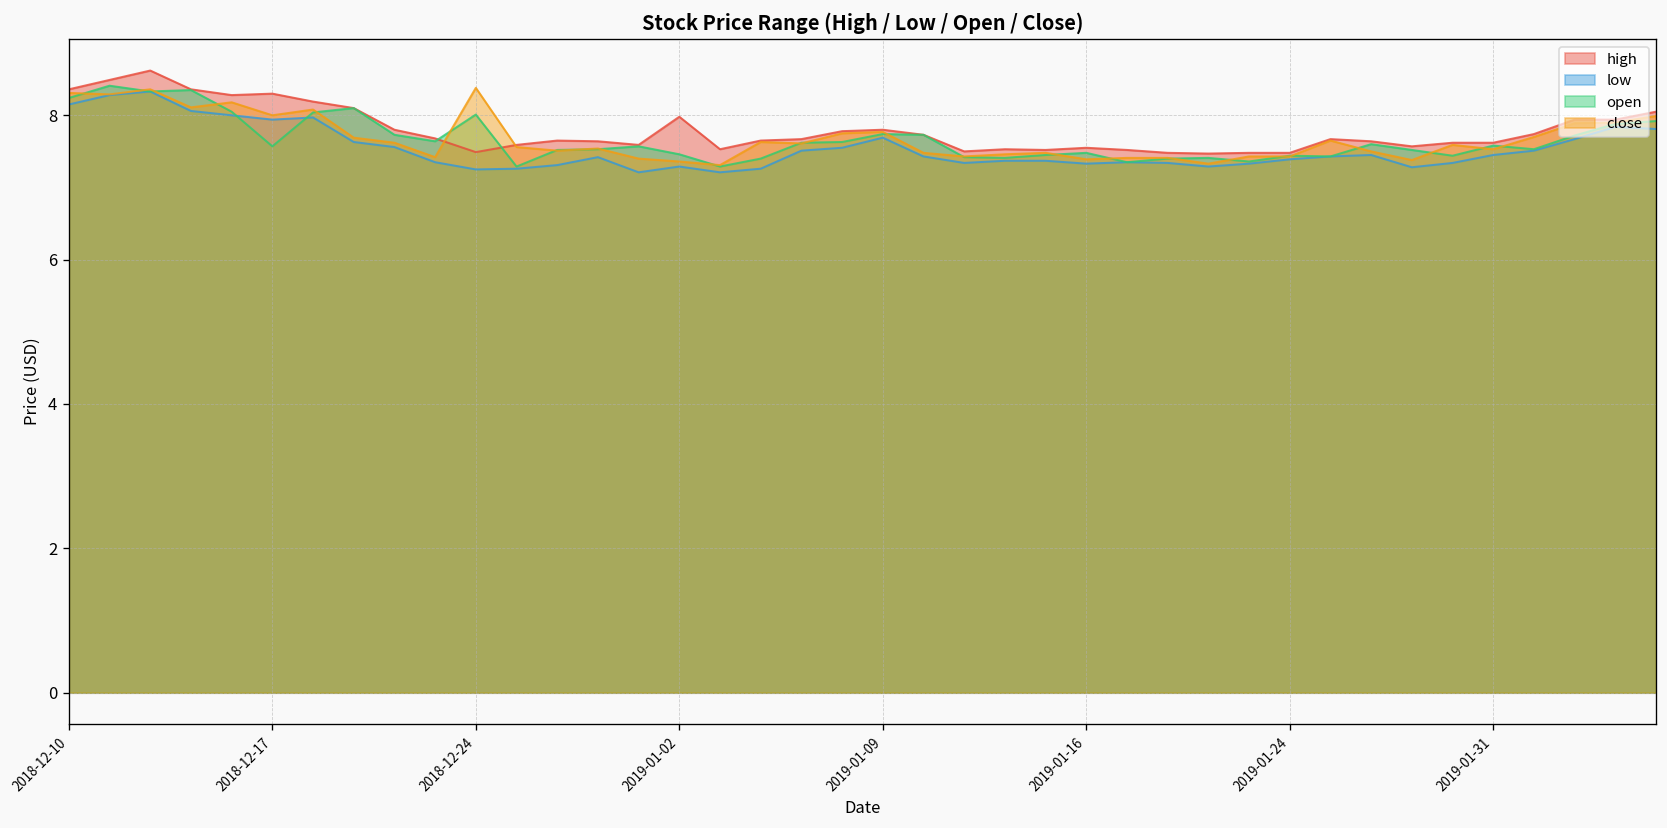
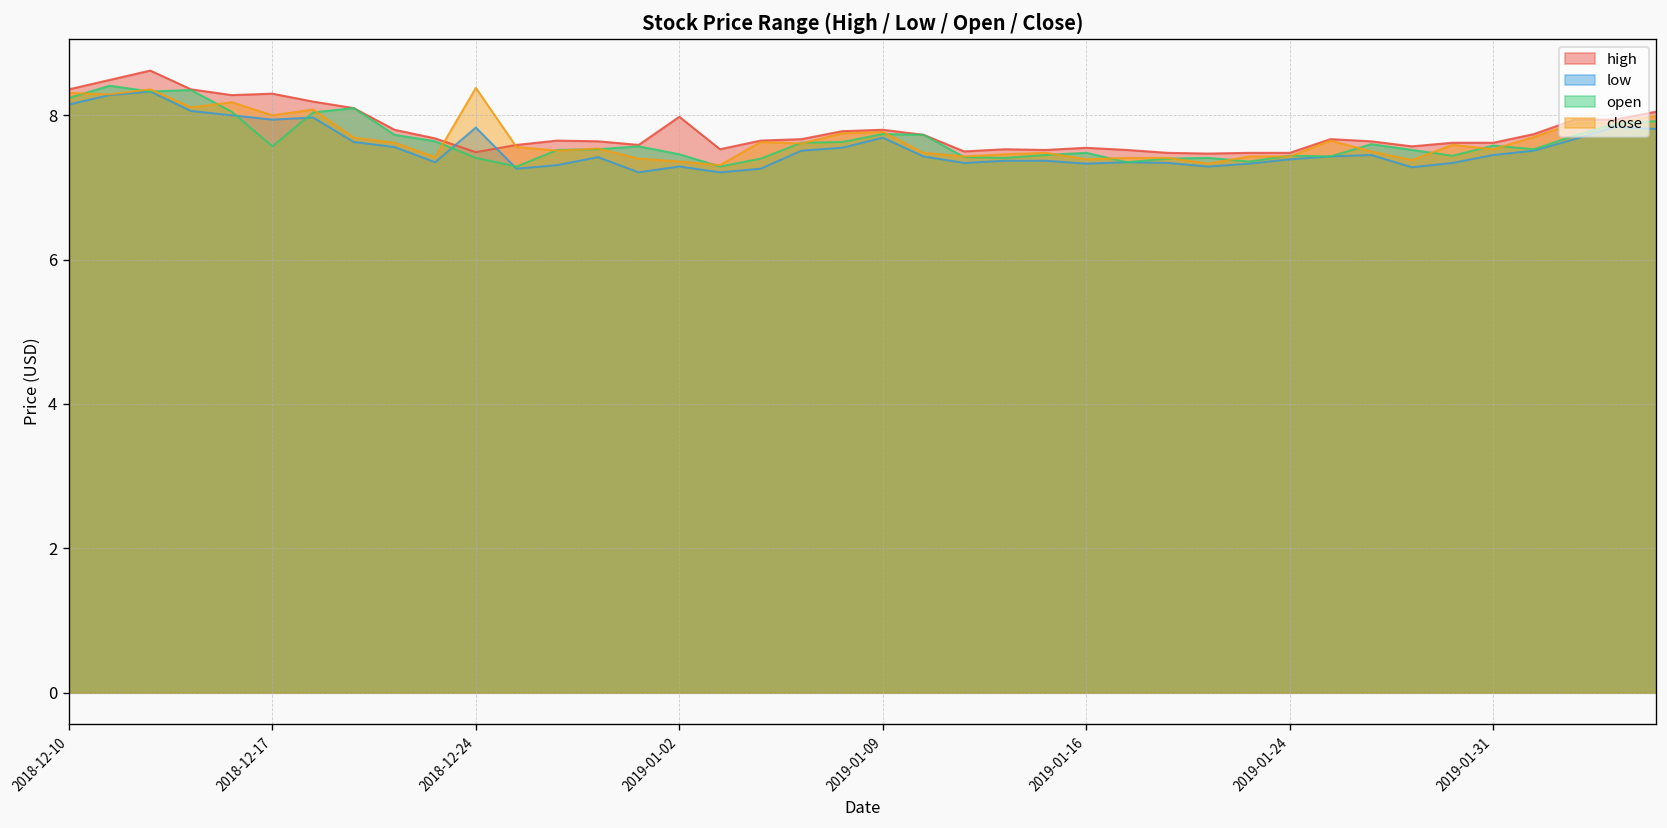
  {
    "high": {
      "2018-12-10": 8.4,
      "2018-12-17": 8.3,
      "2018-12-24": 7.5,
      "2019-01-02": 8.0,
      "2019-01-16": 7.6
    },
    "low": {
      "2018-12-10": 8.2,
      "2018-12-17": 7.9,
-     "2018-12-24": 7.3,
+     "2018-12-24": 7.8,
      "2019-01-02": 7.3,
      "2019-01-09": 7.7,
      "2019-01-16": 7.3,
      "2019-01-31": 7.5
    },
    "open": {
      "2018-12-10": 8.2,
      "2018-12-17": 7.6,
-     "2018-12-24": 8.0,
+     "2018-12-24": 7.4,
      "2019-01-02": 7.5,
      "2019-01-16": 7.5
    },
    "close": {
      "2018-12-10": 8.3,
      "2018-12-17": 8.0,
      "2018-12-24": 8.4,
      "2019-01-02": 7.4,
      "2019-01-16": 7.4,
      "2019-01-31": 7.5
    }
  }
